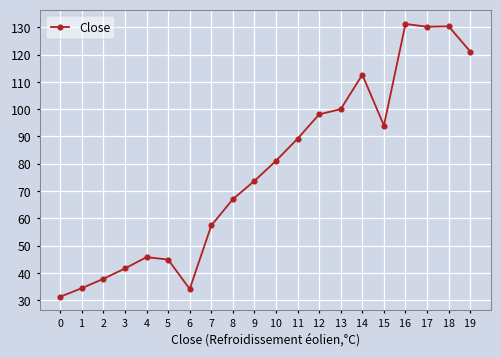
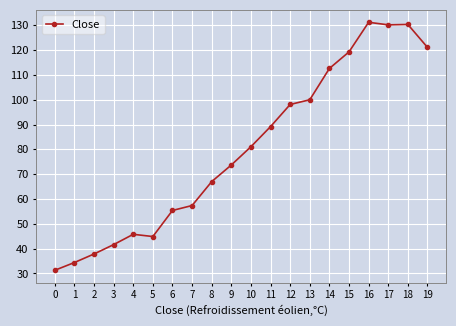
  {
    "0": 31,
    "1": 34,
    "2": 38,
    "3": 42,
    "4": 46,
    "5": 45,
-   "6": 34,
+   "6": 55,
    "7": 57,
    "8": 67,
    "9": 74,
    "10": 81,
    "11": 89,
    "12": 98,
    "13": 100,
    "14": 113,
-   "15": 94,
+   "15": 119,
    "16": 131,
    "17": 130,
    "18": 130,
    "19": 121
  }
